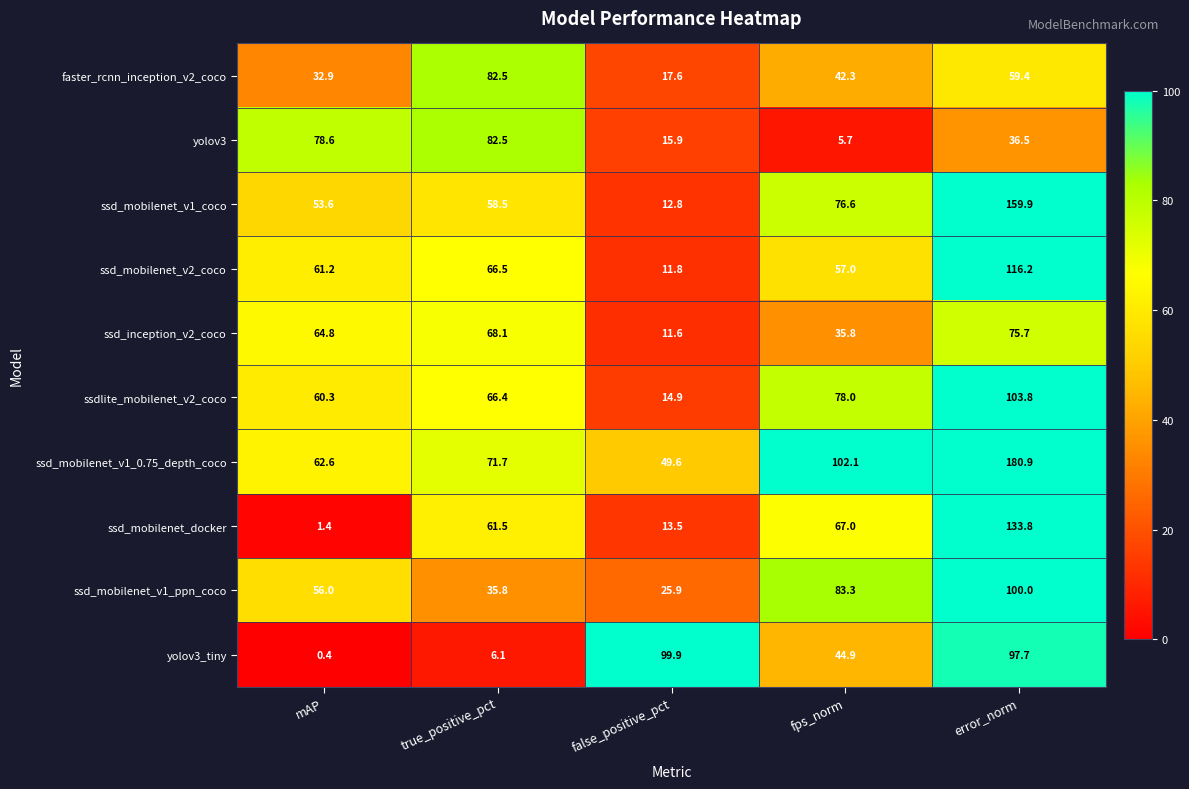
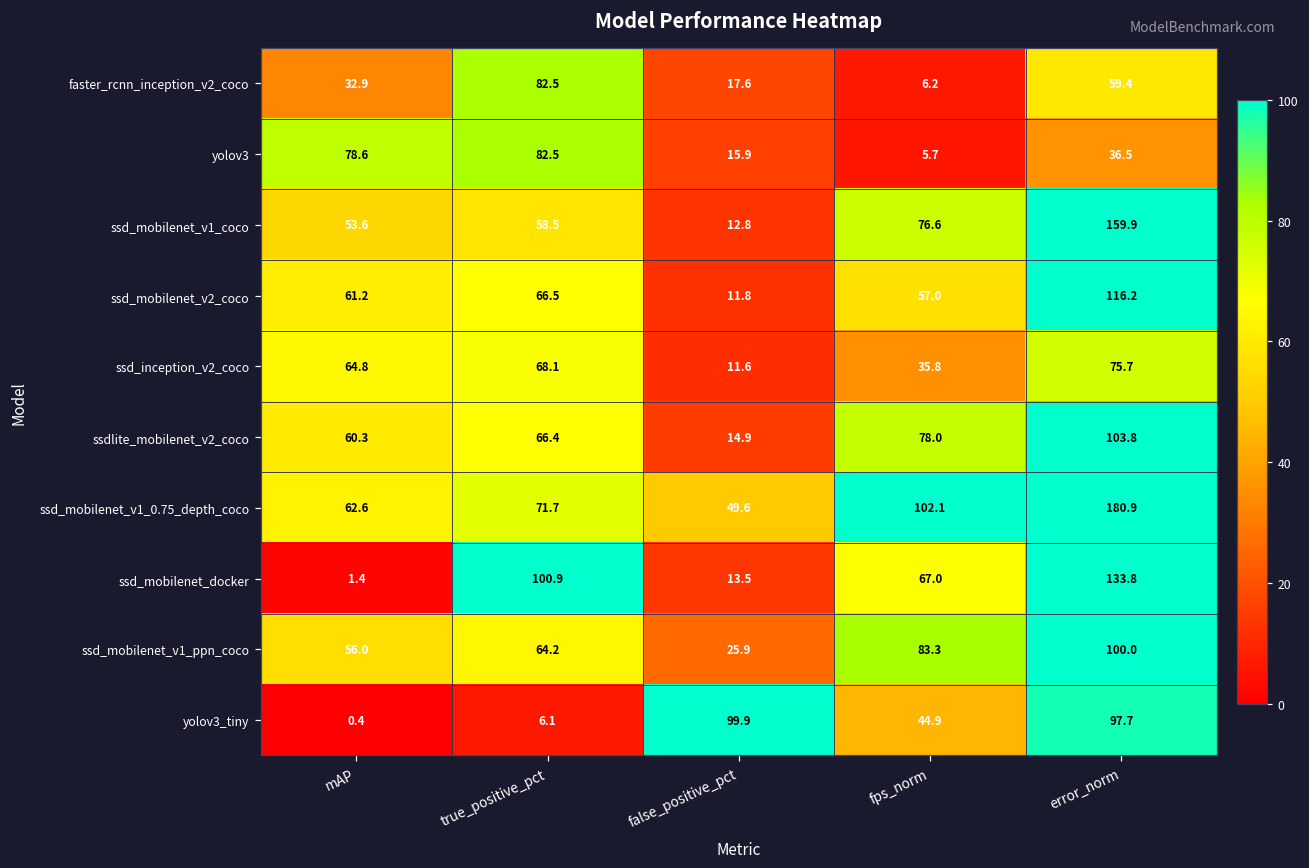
  {
    "faster_rcnn_inception_v2_coco": {
      "mAP": 32.9,
      "true_positive_pct": 82.5,
      "false_positive_pct": 17.6,
-     "fps_norm": 42.3,
+     "fps_norm": 6.2,
      "error_norm": 59.4
    },
    "yolov3": {
      "mAP": 78.6,
      "true_positive_pct": 82.5,
      "false_positive_pct": 15.9,
      "fps_norm": 5.7,
      "error_norm": 36.5
    },
    "ssd_mobilenet_v1_coco": {
      "mAP": 53.6,
      "true_positive_pct": 58.5,
      "false_positive_pct": 12.8,
      "fps_norm": 76.6,
      "error_norm": 159.9
    },
    "ssd_mobilenet_v2_coco": {
      "mAP": 61.2,
      "true_positive_pct": 66.5,
      "false_positive_pct": 11.8,
      "fps_norm": 57.0,
      "error_norm": 116.2
    },
    "ssd_inception_v2_coco": {
      "mAP": 64.8,
      "true_positive_pct": 68.1,
      "false_positive_pct": 11.6,
      "fps_norm": 35.8,
      "error_norm": 75.7
    },
    "ssdlite_mobilenet_v2_coco": {
      "mAP": 60.3,
      "true_positive_pct": 66.4,
      "false_positive_pct": 14.9,
      "fps_norm": 78.0,
      "error_norm": 103.8
    },
    "ssd_mobilenet_v1_0.75_depth_coco": {
      "mAP": 62.6,
      "true_positive_pct": 71.7,
      "false_positive_pct": 49.6,
      "fps_norm": 102.1,
      "error_norm": 180.9
    },
    "ssd_mobilenet_docker": {
      "mAP": 1.4,
-     "true_positive_pct": 61.5,
+     "true_positive_pct": 100.9,
      "false_positive_pct": 13.5,
      "fps_norm": 67.0,
      "error_norm": 133.8
    },
    "ssd_mobilenet_v1_ppn_coco": {
      "mAP": 56.0,
-     "true_positive_pct": 35.8,
+     "true_positive_pct": 64.2,
      "false_positive_pct": 25.9,
      "fps_norm": 83.3,
      "error_norm": 100.0
    },
    "yolov3_tiny": {
      "mAP": 0.4,
      "true_positive_pct": 6.1,
      "false_positive_pct": 99.9,
      "fps_norm": 44.9,
      "error_norm": 97.7
    }
  }
